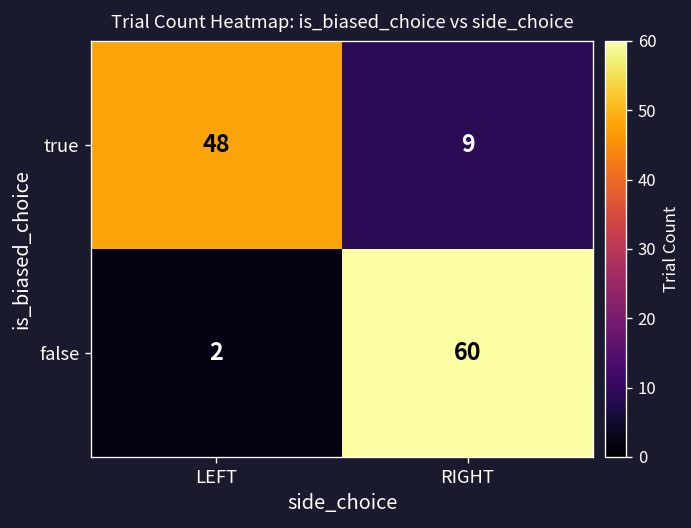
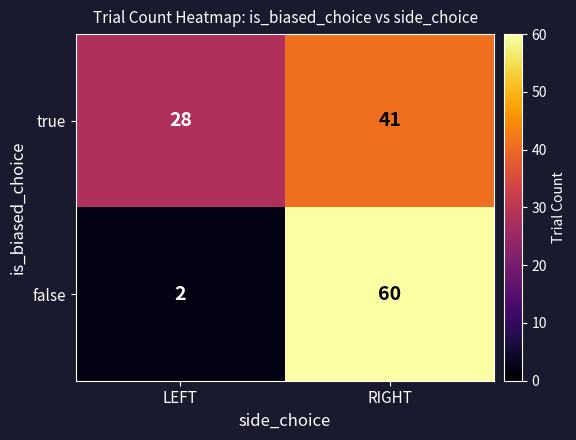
  {
    "true": {
-     "LEFT": 48,
-     "RIGHT": 9
+     "LEFT": 28,
+     "RIGHT": 41
    },
    "false": {
      "LEFT": 2,
      "RIGHT": 60
    }
  }
